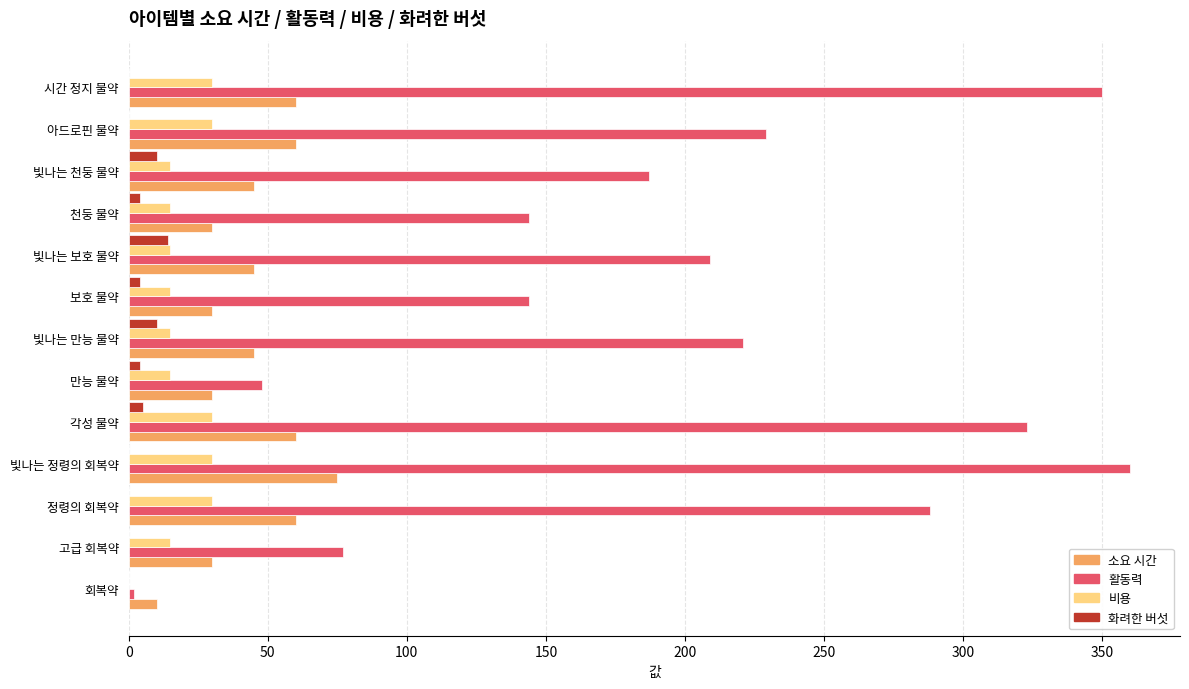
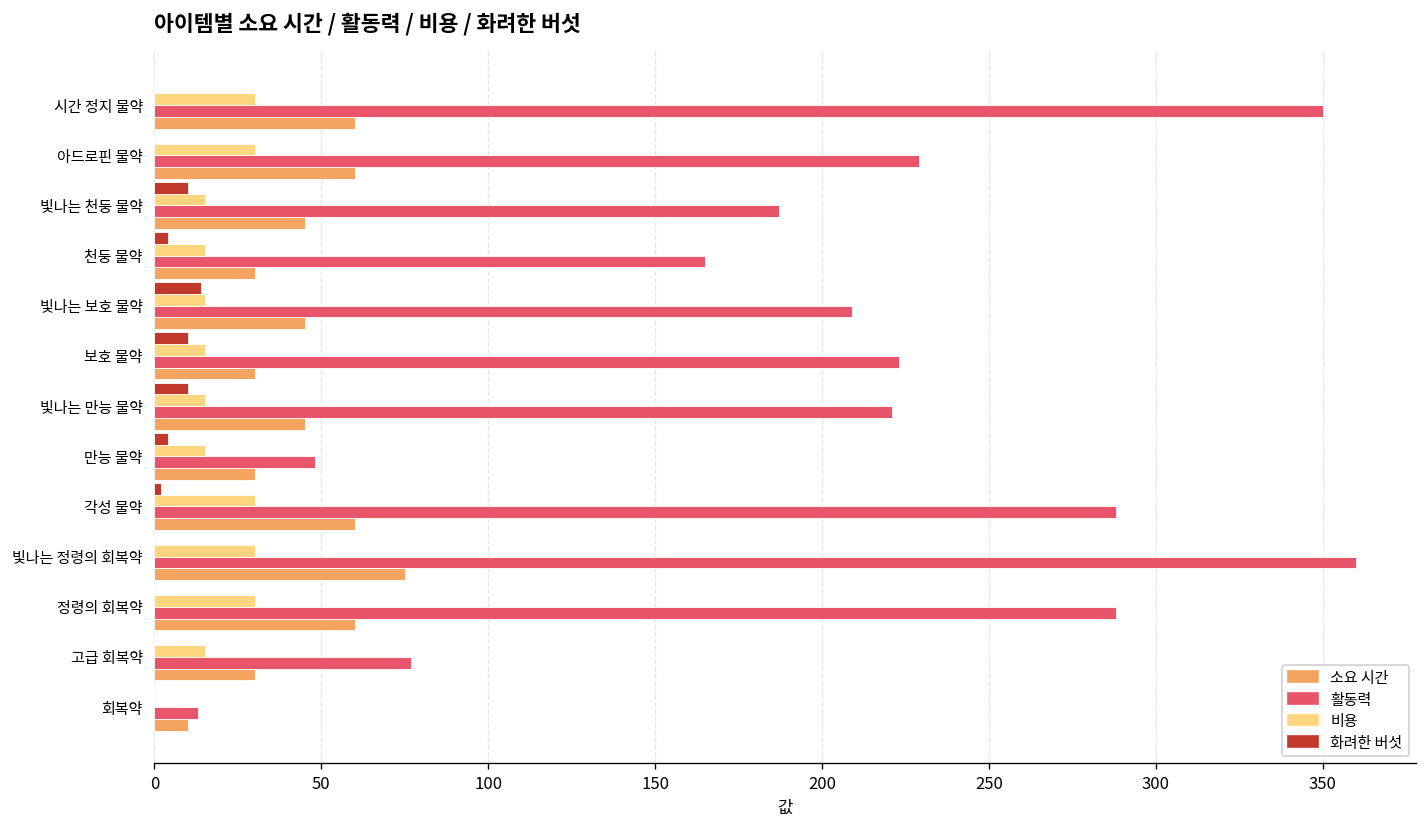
  {
    "활동력": {
      "시간 정지 물약": 350,
      "아드로핀 물약": 229,
      "빛나는 천둥 물약": 187,
-     "천둥 물약": 144,
+     "천둥 물약": 165,
      "빛나는 보호 물약": 209,
-     "보호 물약": 144,
+     "보호 물약": 223,
      "빛나는 만능 물약": 221,
      "만능 물약": 48,
-     "각성 물약": 323,
+     "각성 물약": 288,
      "빛나는 정령의 회복약": 360,
      "정령의 회복약": 288,
      "고급 회복약": 77,
-     "회복약": 2
+     "회복약": 13
    },
    "화려한 버섯": {
      "시간 정지 물약": 0,
      "아드로핀 물약": 0,
      "빛나는 천둥 물약": 10,
      "천둥 물약": 4,
      "빛나는 보호 물약": 14,
-     "보호 물약": 4,
+     "보호 물약": 10,
      "빛나는 만능 물약": 10,
      "만능 물약": 4,
-     "각성 물약": 5,
+     "각성 물약": 2,
      "빛나는 정령의 회복약": 0,
      "정령의 회복약": 0,
      "고급 회복약": 0,
      "회복약": 0
    }
  }
